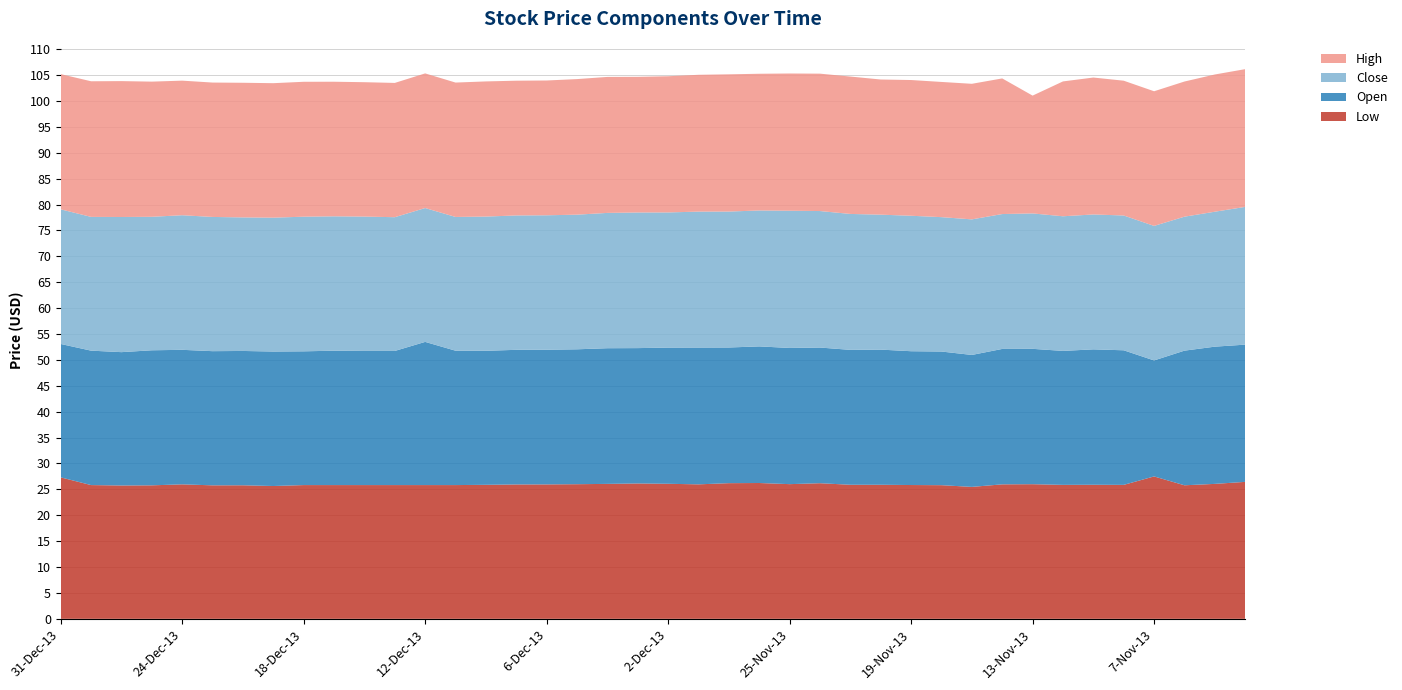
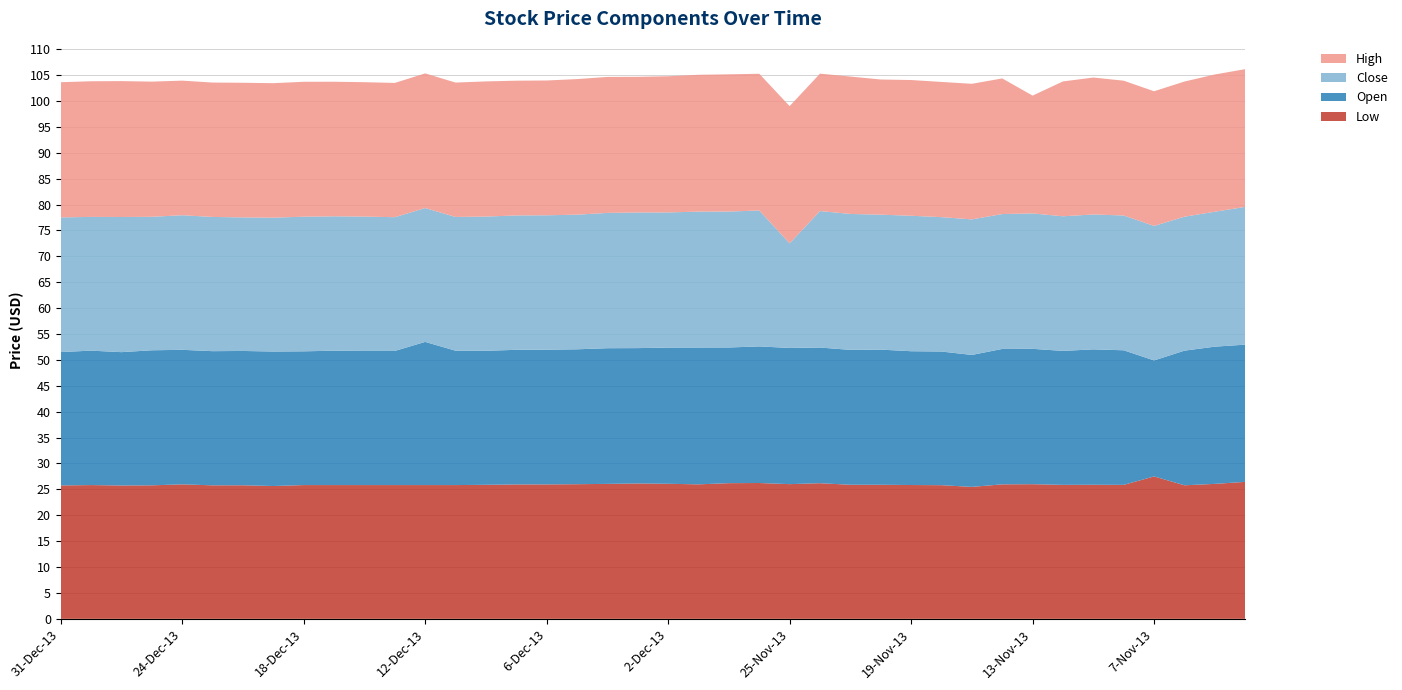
  {
    "Low": {
-     "31-Dec-13": 27,
+     "31-Dec-13": 26,
      "24-Dec-13": 26,
      "18-Dec-13": 26,
      "12-Dec-13": 26,
      "6-Dec-13": 26,
      "2-Dec-13": 26,
      "25-Nov-13": 26,
      "19-Nov-13": 26,
      "13-Nov-13": 26,
      "7-Nov-13": 28
    },
    "Open": {
      "31-Dec-13": 26,
      "24-Dec-13": 26,
      "18-Dec-13": 26,
      "12-Dec-13": 28,
      "6-Dec-13": 26,
      "2-Dec-13": 26,
      "25-Nov-13": 26,
      "19-Nov-13": 26,
      "13-Nov-13": 26,
      "7-Nov-13": 22
    },
    "Close": {
      "31-Dec-13": 26,
      "24-Dec-13": 26,
      "18-Dec-13": 26,
      "12-Dec-13": 26,
      "6-Dec-13": 26,
      "2-Dec-13": 26,
-     "25-Nov-13": 27,
+     "25-Nov-13": 20,
      "19-Nov-13": 26,
      "13-Nov-13": 26,
      "7-Nov-13": 26
    },
    "High": {
      "31-Dec-13": 26,
      "24-Dec-13": 26,
      "18-Dec-13": 26,
      "12-Dec-13": 26,
      "6-Dec-13": 26,
      "2-Dec-13": 26,
      "25-Nov-13": 27,
      "19-Nov-13": 26,
      "13-Nov-13": 23,
      "7-Nov-13": 26
    }
  }
